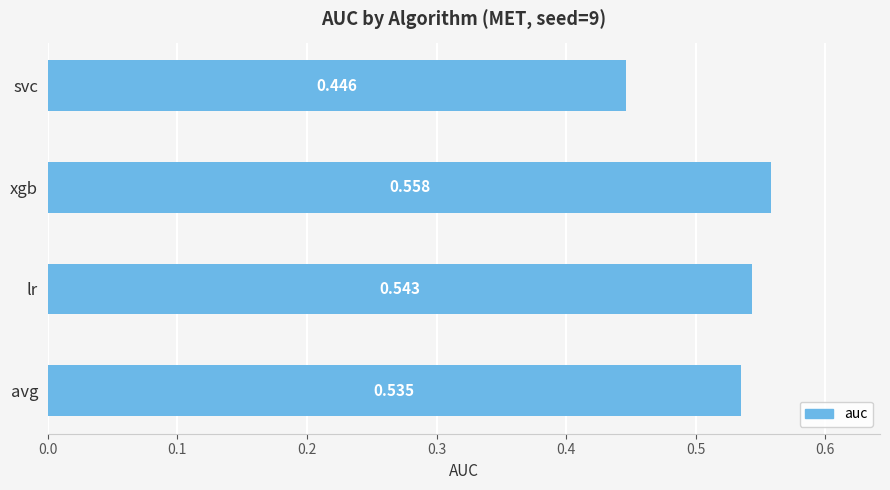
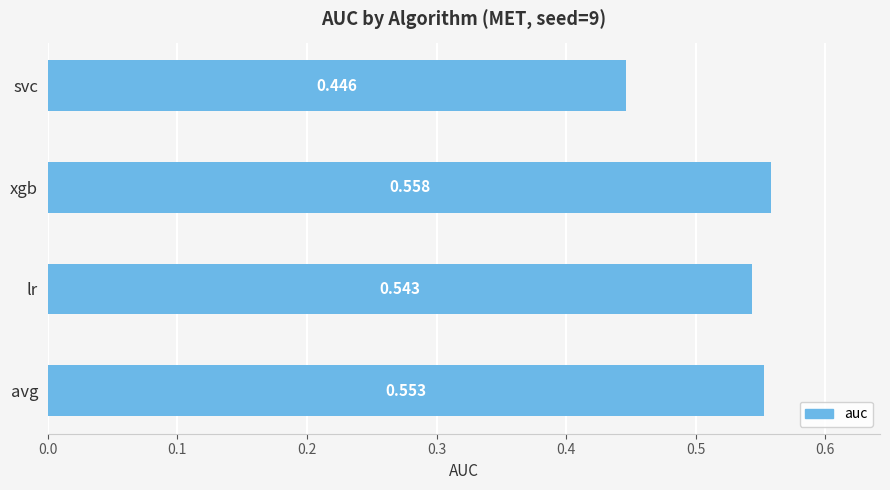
  {
    "svc": 0.446,
    "xgb": 0.558,
    "lr": 0.543,
-   "avg": 0.535
+   "avg": 0.553
  }
